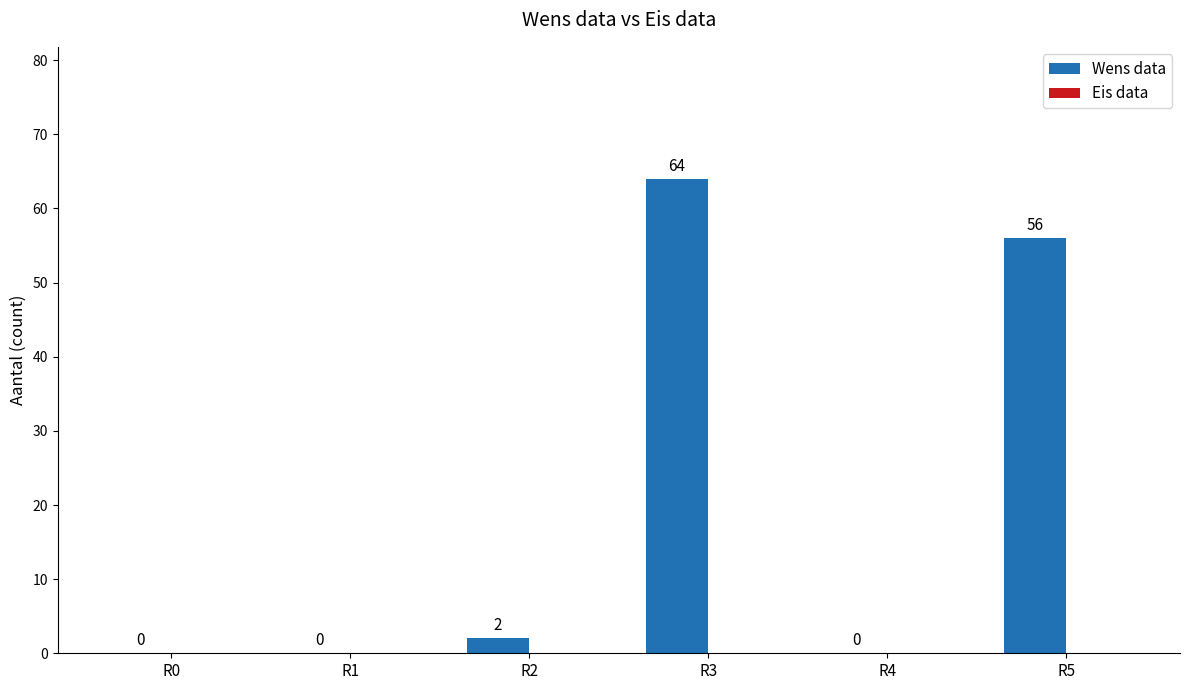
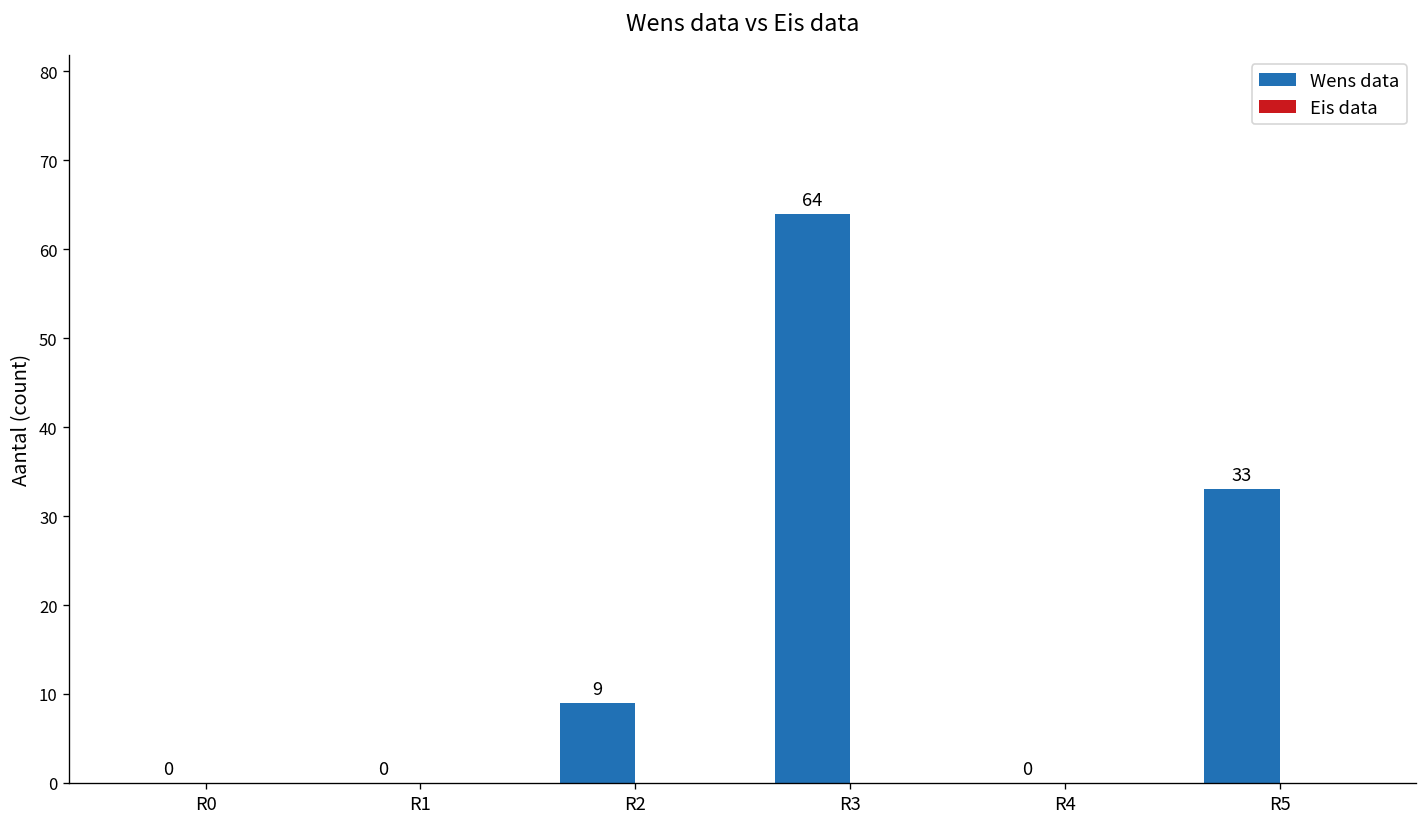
  {
    "Wens data": {
      "R0": 0,
      "R1": 0,
-     "R2": 2,
+     "R2": 9,
      "R3": 64,
      "R4": 0,
-     "R5": 56
+     "R5": 33
    },
    "Eis data": {
      "R0": 0,
      "R1": 0,
      "R2": 0,
      "R3": 0,
      "R4": 0,
      "R5": 0
    }
  }
